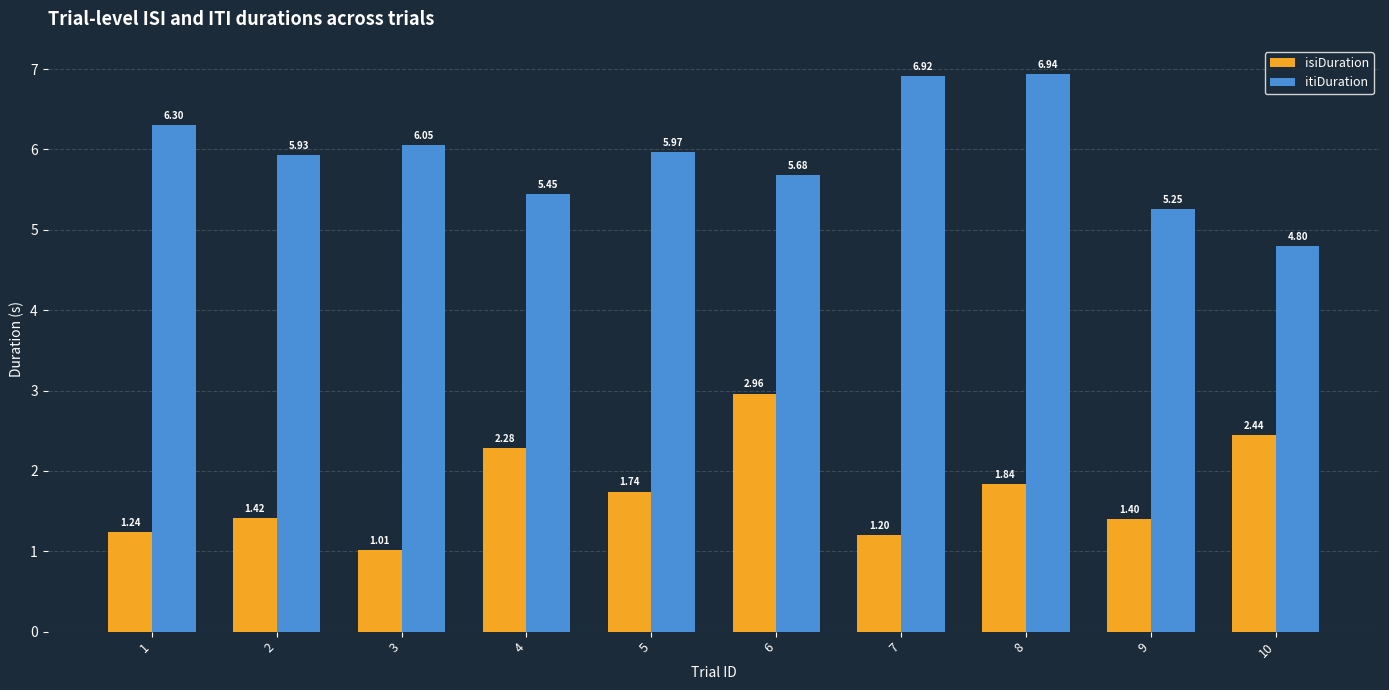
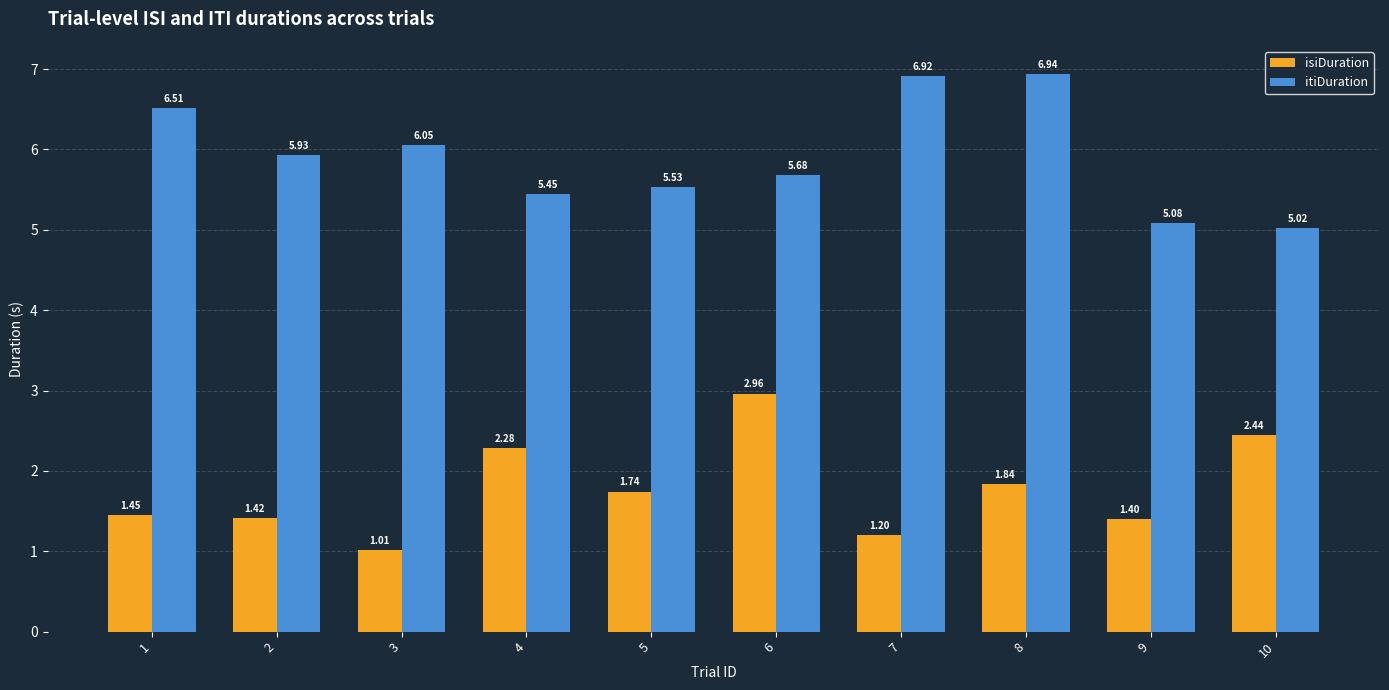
  {
    "isiDuration": {
-     "1": 1.24,
+     "1": 1.45,
      "2": 1.42,
      "3": 1.01,
      "4": 2.28,
      "5": 1.74,
      "6": 2.96,
      "7": 1.20,
      "8": 1.84,
      "9": 1.40,
      "10": 2.44
    },
    "itiDuration": {
-     "1": 6.30,
+     "1": 6.51,
      "2": 5.93,
      "3": 6.05,
      "4": 5.45,
-     "5": 5.97,
+     "5": 5.53,
      "6": 5.68,
      "7": 6.92,
      "8": 6.94,
-     "9": 5.25,
-     "10": 4.80
+     "9": 5.08,
+     "10": 5.02
    }
  }
